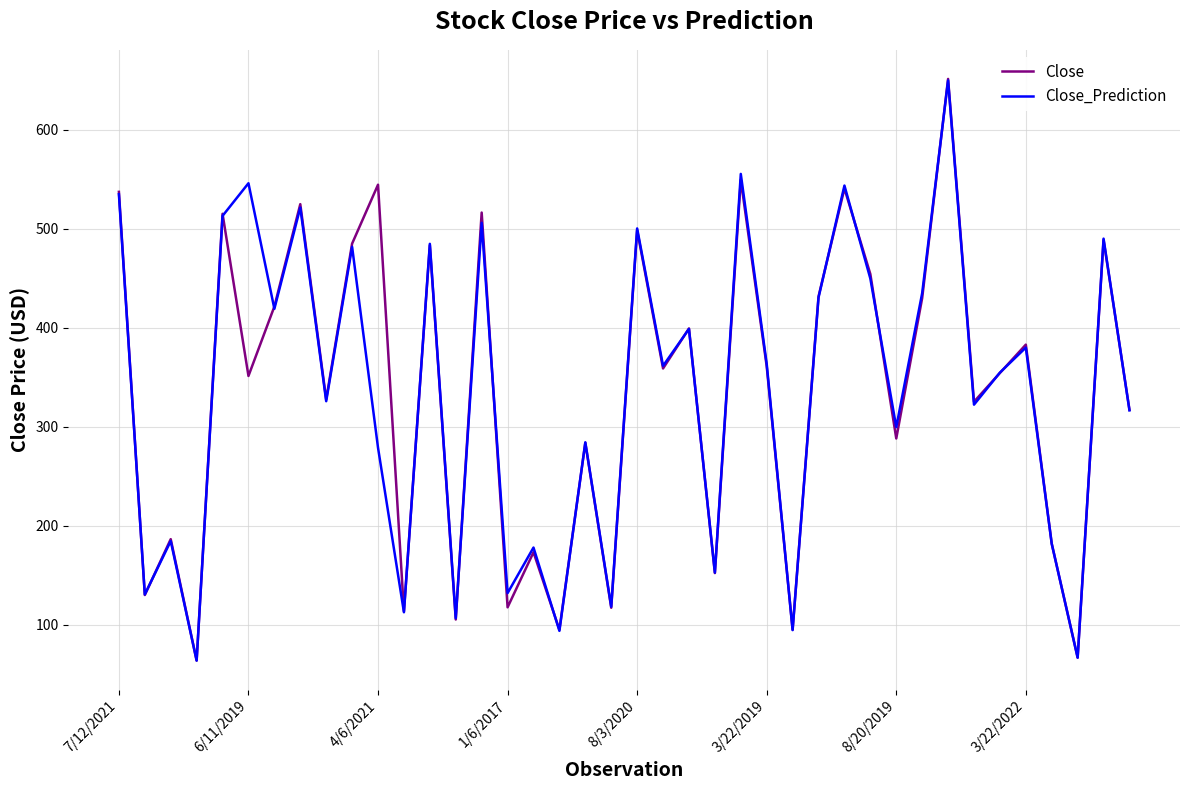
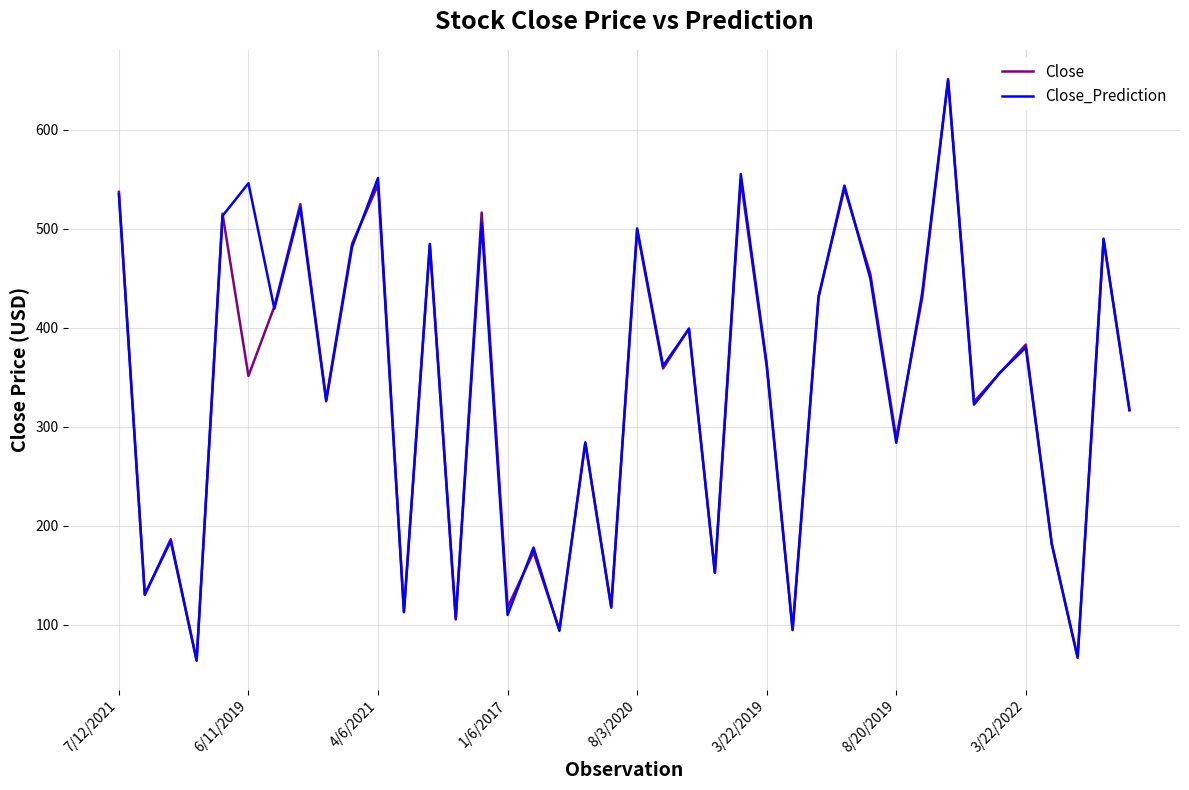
  {
    "Close": {
      "6/11/2019": 350,
      "4/6/2021": 540,
      "1/6/2017": 120,
      "8/20/2019": 290,
      "3/22/2022": 380
    },
    "Close_Prediction": {
      "6/11/2019": 550,
-     "4/6/2021": 280,
-     "1/6/2017": 130,
-     "8/20/2019": 300,
+     "4/6/2021": 550,
+     "1/6/2017": 110,
+     "8/20/2019": 280,
      "3/22/2022": 380
    }
  }
